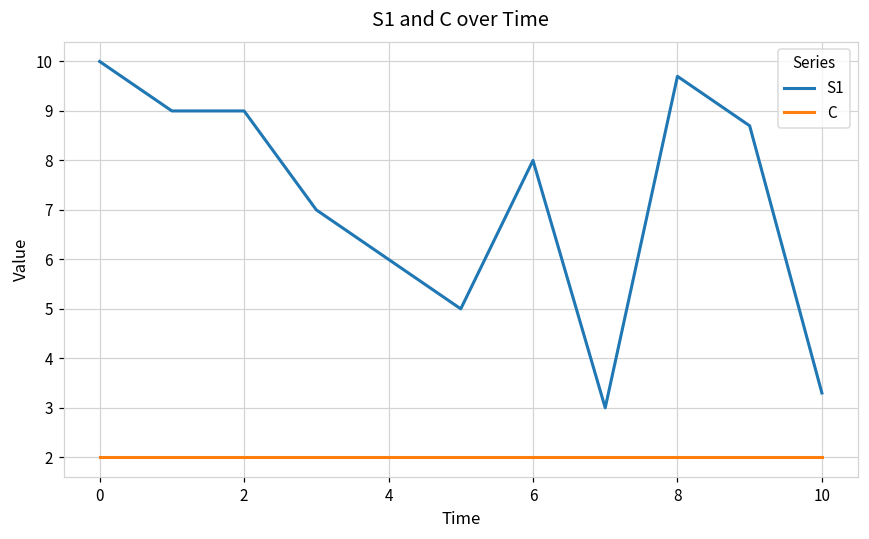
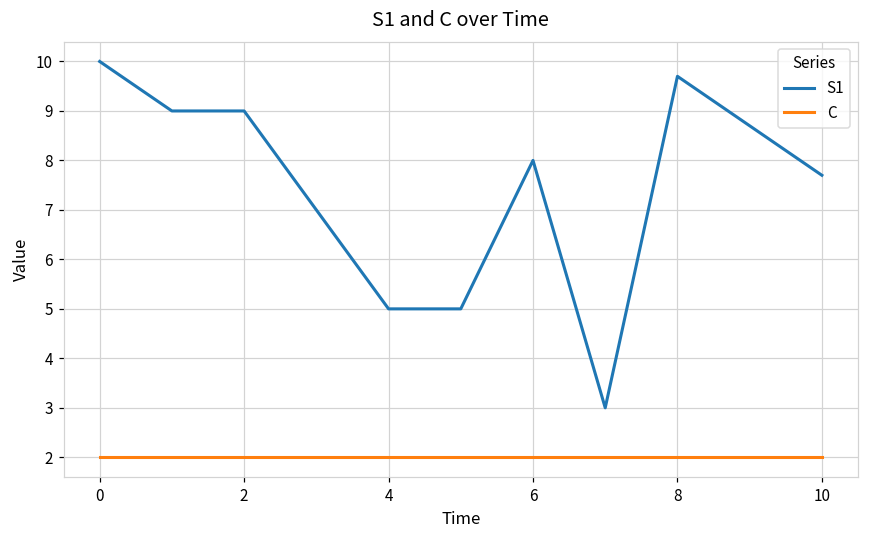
  {
    "S1": {
      "0": 10.0,
      "2": 9.0,
-     "4": 6,
+     "4": 5,
      "6": 8.0,
      "8": 9.7,
-     "10": 3.3
+     "10": 7.7
    },
    "C": {
      "0": 2.0,
      "2": 2.0,
      "4": 2.0,
      "6": 2.0,
      "8": 2.0,
      "10": 2.0
    }
  }
